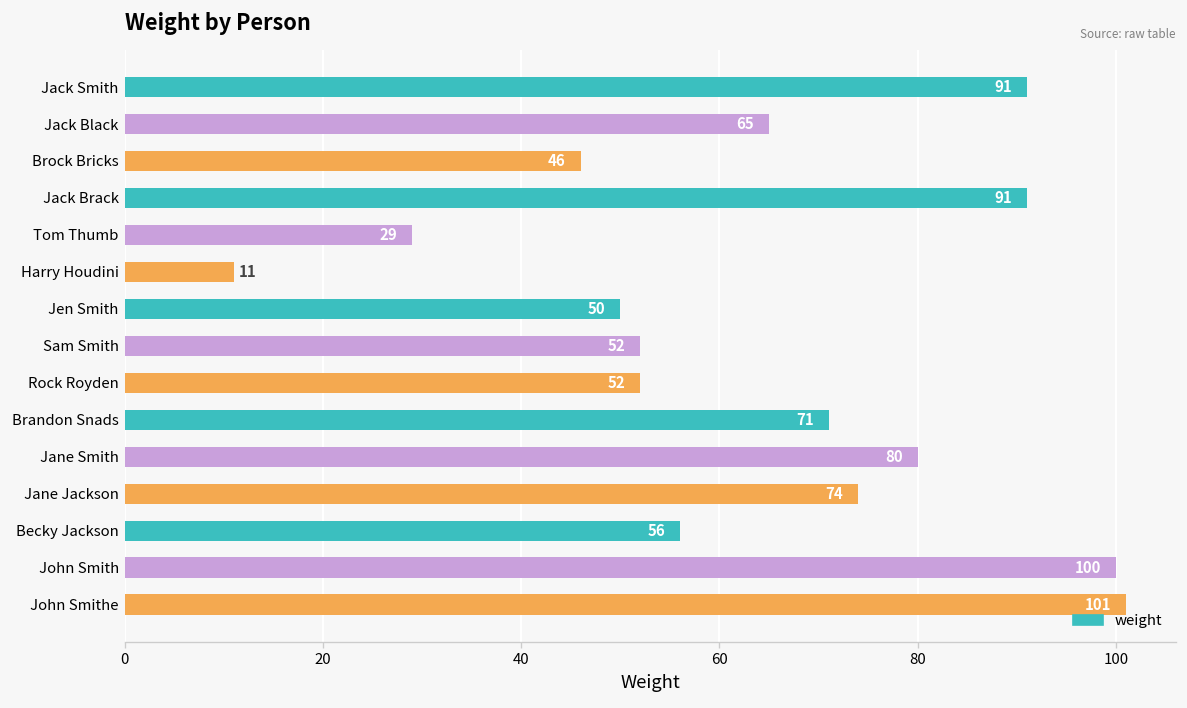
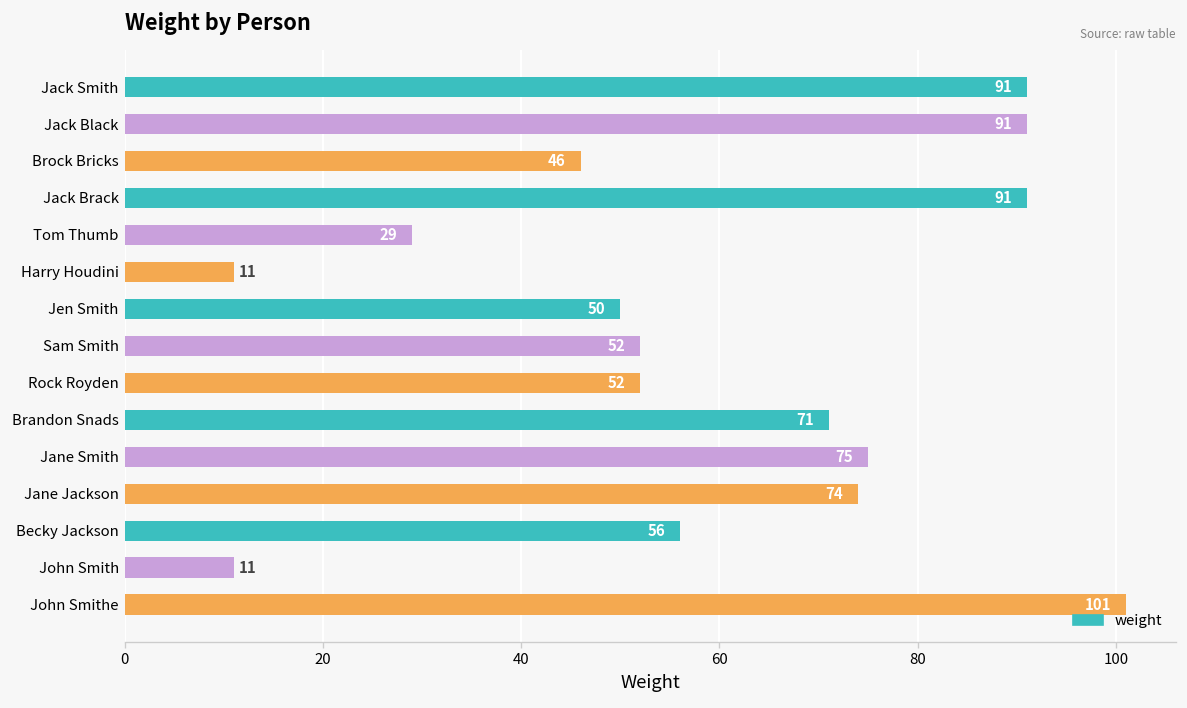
  {
    "Jack Smith": 91,
-   "Jack Black": 65,
+   "Jack Black": 91,
    "Brock Bricks": 46,
    "Jack Brack": 91,
    "Tom Thumb": 29,
    "Harry Houdini": 11,
    "Jen Smith": 50,
    "Sam Smith": 52,
    "Rock Royden": 52,
    "Brandon Snads": 71,
-   "Jane Smith": 80,
+   "Jane Smith": 75,
    "Jane Jackson": 74,
    "Becky Jackson": 56,
-   "John Smith": 100
+   "John Smith": 11
  }
